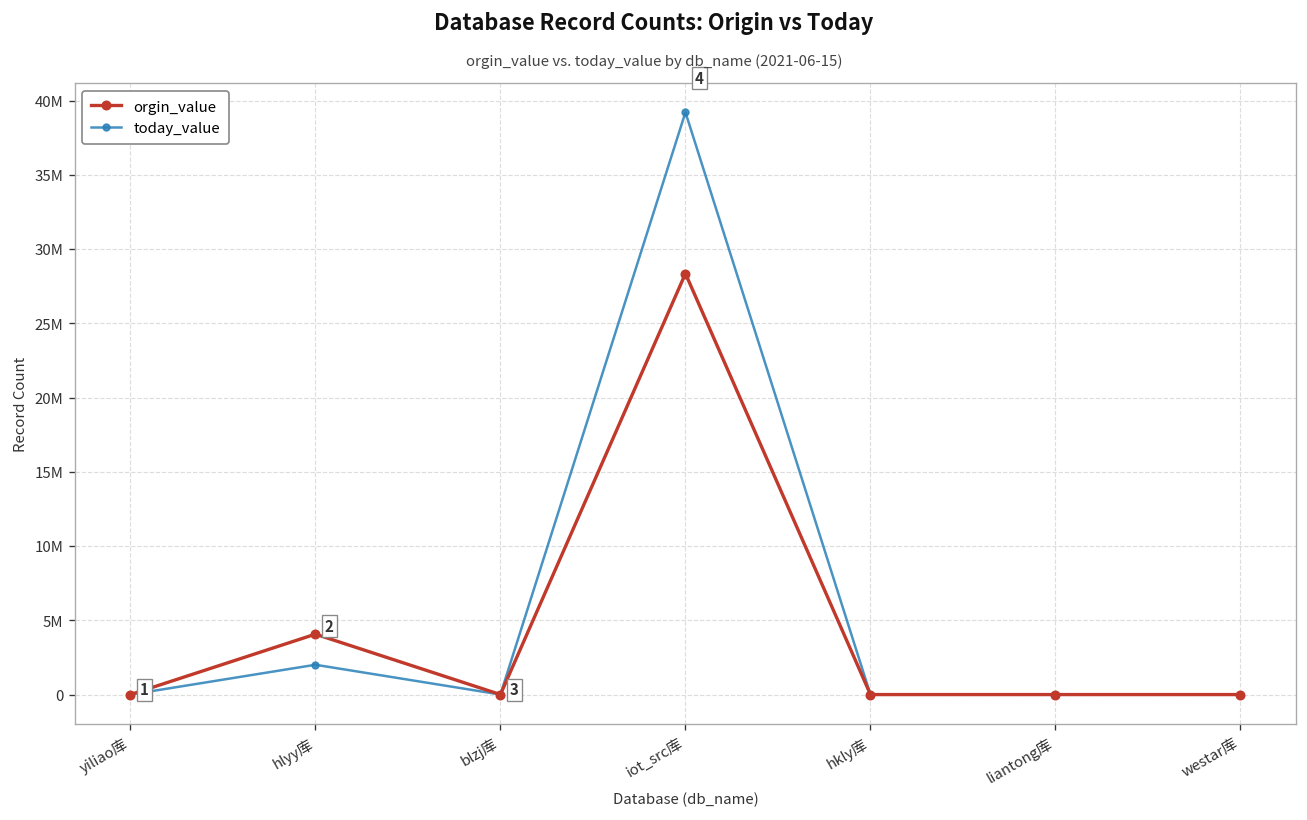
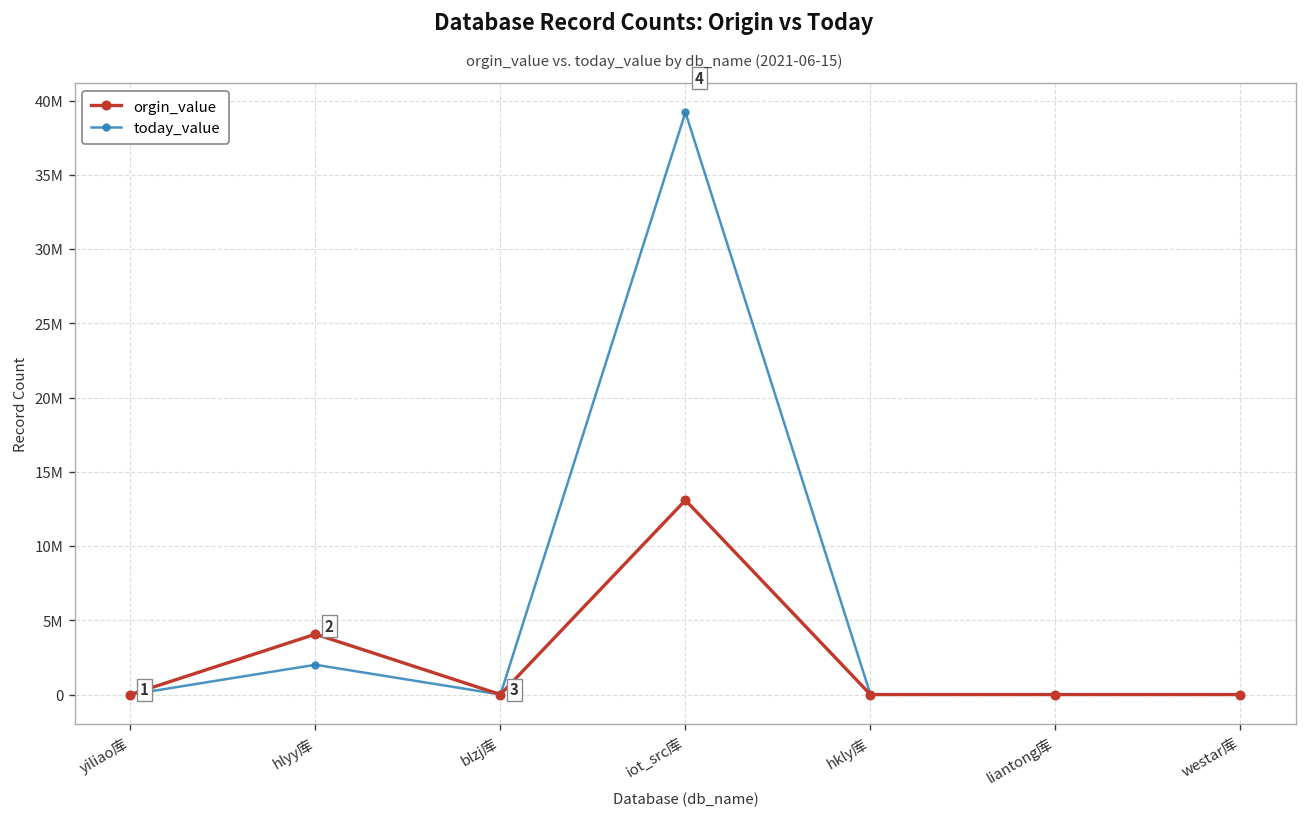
  {
    "orgin_value": {
-     "iot_src库": 28400000
+     "iot_src库": 13100000
    },
    "today_value": {
      "hlyy库": 2000000
    }
  }
